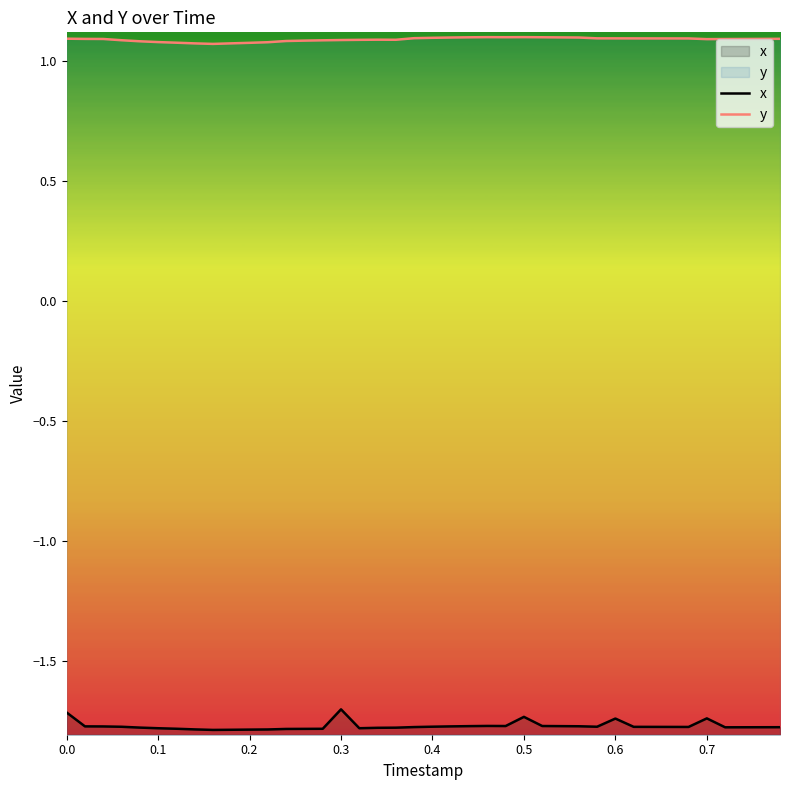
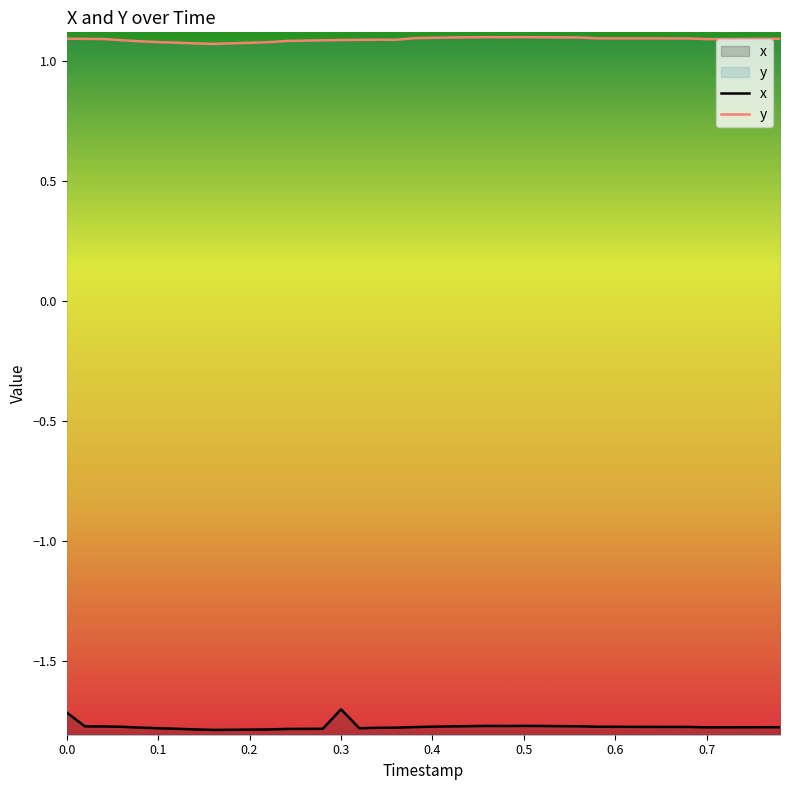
  {
    "x": {
      "0.0": -1.71,
      "0.1": -1.78,
      "0.2": -1.78,
      "0.3": -1.70,
      "0.4": -1.77,
-     "0.5": -1.73,
-     "0.6": -1.74,
-     "0.7": -1.74
+     "0.5": -1.77,
+     "0.6": -1.77,
+     "0.7": -1.78
    }
  }
